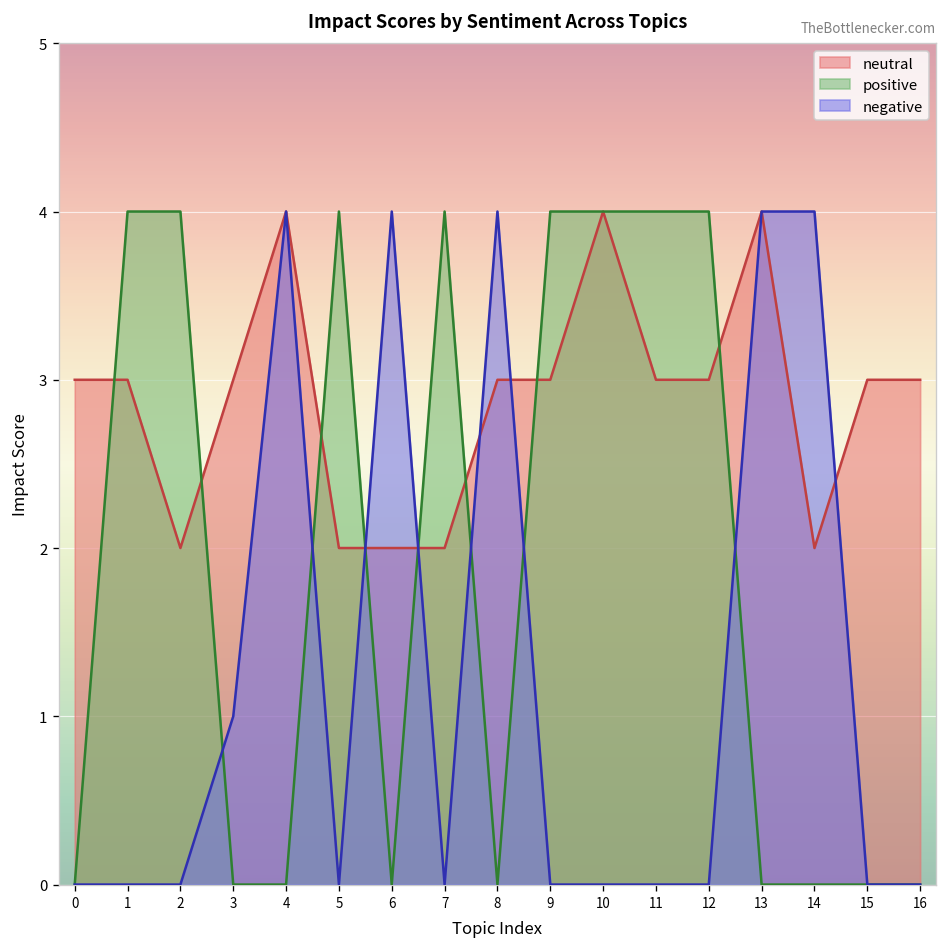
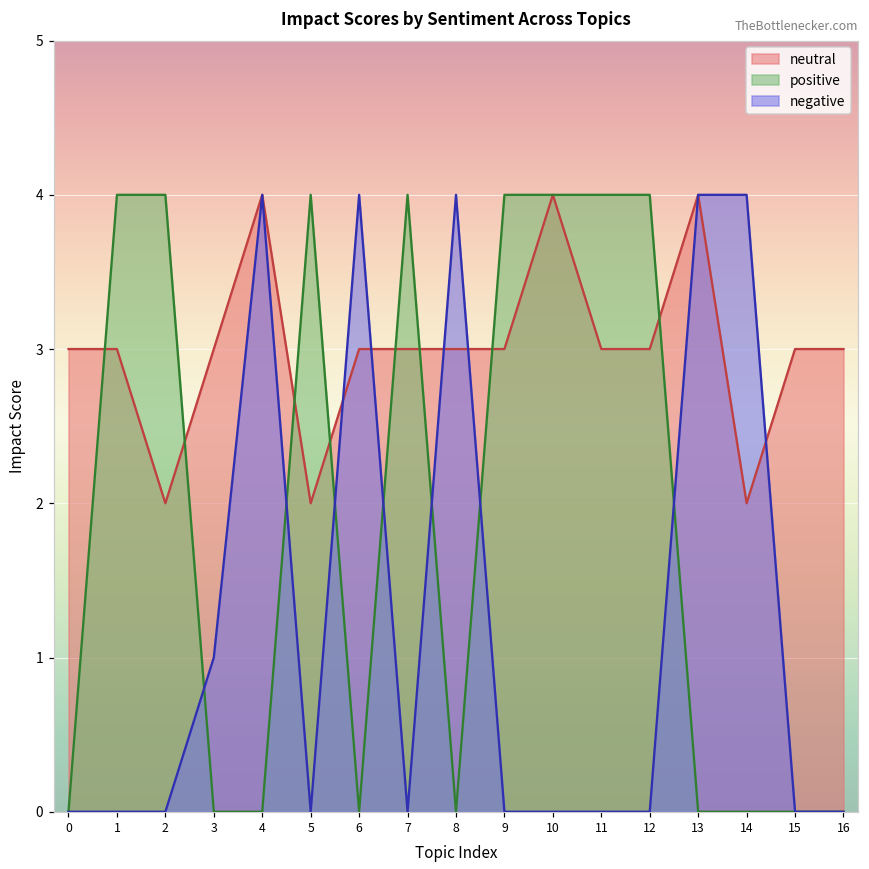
  {
    "neutral": {
      "0": 3,
      "1": 3,
      "2": 2,
      "3": 3,
      "5": 2,
-     "6": 2,
-     "7": 2,
+     "6": 3,
+     "7": 3,
      "8": 3,
      "9": 3,
      "11": 3,
      "12": 3,
      "14": 2,
      "15": 3,
      "16": 3
    },
    "positive": {
      "1": 4,
      "2": 4,
      "3": 0,
      "4": 0,
      "5": 4,
      "6": 0,
      "7": 4,
      "8": 0,
      "9": 4,
      "11": 4,
      "12": 4,
      "13": 0,
      "14": 0
    },
    "negative": {
      "1": 0,
      "2": 0,
      "3": 1,
      "5": 0,
      "6": 4,
      "7": 0,
      "8": 4,
      "9": 0,
      "10": 0,
      "11": 0,
      "12": 0,
      "14": 4
    }
  }
